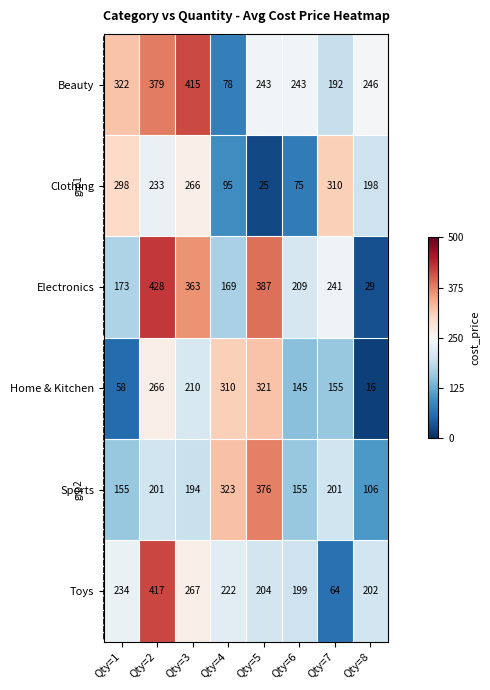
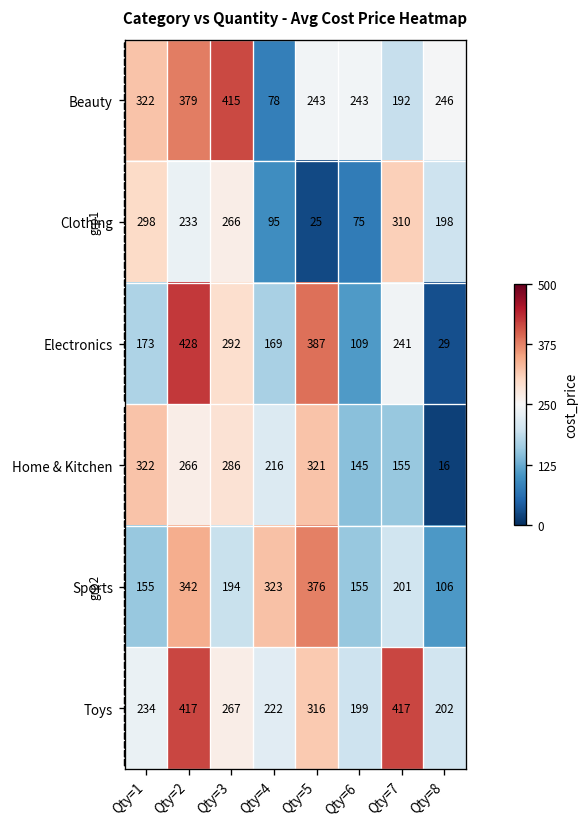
  {
    "Beauty": {
      "Qty=1": 322,
      "Qty=2": 379,
      "Qty=3": 415,
      "Qty=4": 78,
      "Qty=5": 243,
      "Qty=6": 243,
      "Qty=7": 192,
      "Qty=8": 246
    },
    "Clothing": {
      "Qty=1": 298,
      "Qty=2": 233,
      "Qty=3": 266,
      "Qty=4": 95,
      "Qty=5": 25,
      "Qty=6": 75,
      "Qty=7": 310,
      "Qty=8": 198
    },
    "Electronics": {
      "Qty=1": 173,
      "Qty=2": 428,
-     "Qty=3": 363,
+     "Qty=3": 292,
      "Qty=4": 169,
      "Qty=5": 387,
-     "Qty=6": 209,
+     "Qty=6": 109,
      "Qty=7": 241,
      "Qty=8": 29
    },
    "Home & Kitchen": {
-     "Qty=1": 58,
+     "Qty=1": 322,
      "Qty=2": 266,
-     "Qty=3": 210,
-     "Qty=4": 310,
+     "Qty=3": 286,
+     "Qty=4": 216,
      "Qty=5": 321,
      "Qty=6": 145,
      "Qty=7": 155,
      "Qty=8": 16
    },
    "Sports": {
      "Qty=1": 155,
-     "Qty=2": 201,
+     "Qty=2": 342,
      "Qty=3": 194,
      "Qty=4": 323,
      "Qty=5": 376,
      "Qty=6": 155,
      "Qty=7": 201,
      "Qty=8": 106
    },
    "Toys": {
      "Qty=1": 234,
      "Qty=2": 417,
      "Qty=3": 267,
      "Qty=4": 222,
-     "Qty=5": 204,
+     "Qty=5": 316,
      "Qty=6": 199,
-     "Qty=7": 64,
+     "Qty=7": 417,
      "Qty=8": 202
    }
  }
